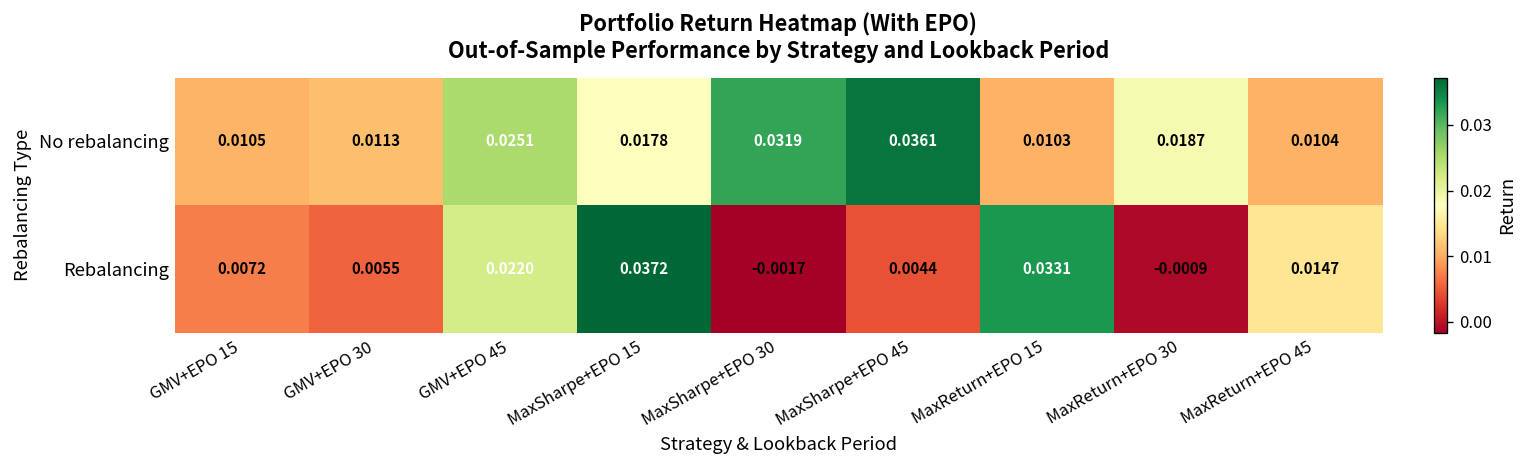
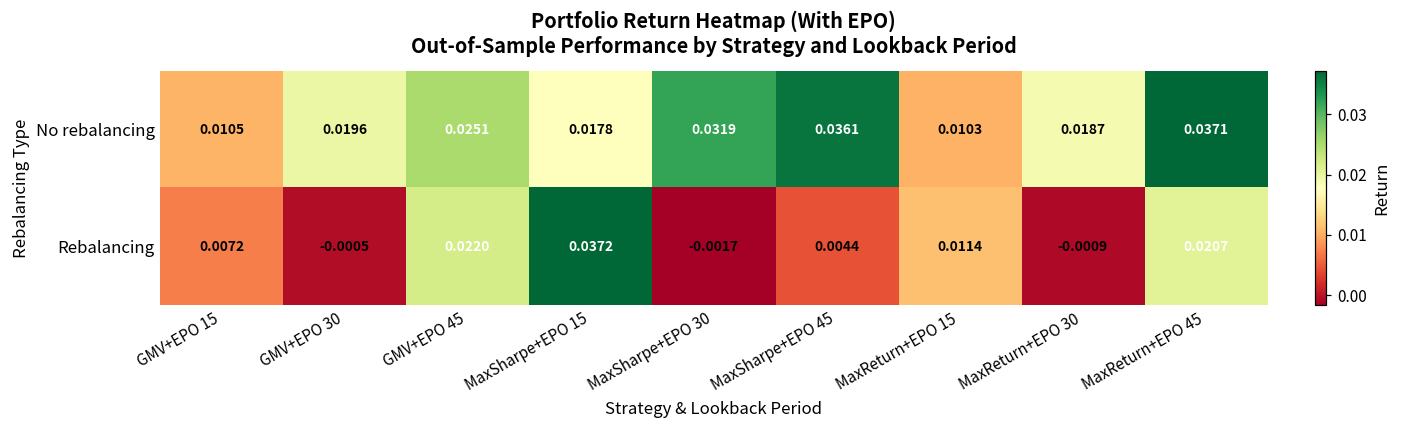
  {
    "No rebalancing": {
      "GMV+EPO 15": 0.0105,
-     "GMV+EPO 30": 0.0113,
+     "GMV+EPO 30": 0.0196,
      "GMV+EPO 45": 0.0251,
      "MaxSharpe+EPO 15": 0.0178,
      "MaxSharpe+EPO 30": 0.0319,
      "MaxSharpe+EPO 45": 0.0361,
      "MaxReturn+EPO 15": 0.0103,
      "MaxReturn+EPO 30": 0.0187,
-     "MaxReturn+EPO 45": 0.0104
+     "MaxReturn+EPO 45": 0.0371
    },
    "Rebalancing": {
      "GMV+EPO 15": 0.0072,
-     "GMV+EPO 30": 0.0055,
+     "GMV+EPO 30": -0.0005,
      "GMV+EPO 45": 0.0220,
      "MaxSharpe+EPO 15": 0.0372,
      "MaxSharpe+EPO 30": -0.0017,
      "MaxSharpe+EPO 45": 0.0044,
-     "MaxReturn+EPO 15": 0.0331,
+     "MaxReturn+EPO 15": 0.0114,
      "MaxReturn+EPO 30": -0.0009,
-     "MaxReturn+EPO 45": 0.0147
+     "MaxReturn+EPO 45": 0.0207
    }
  }
